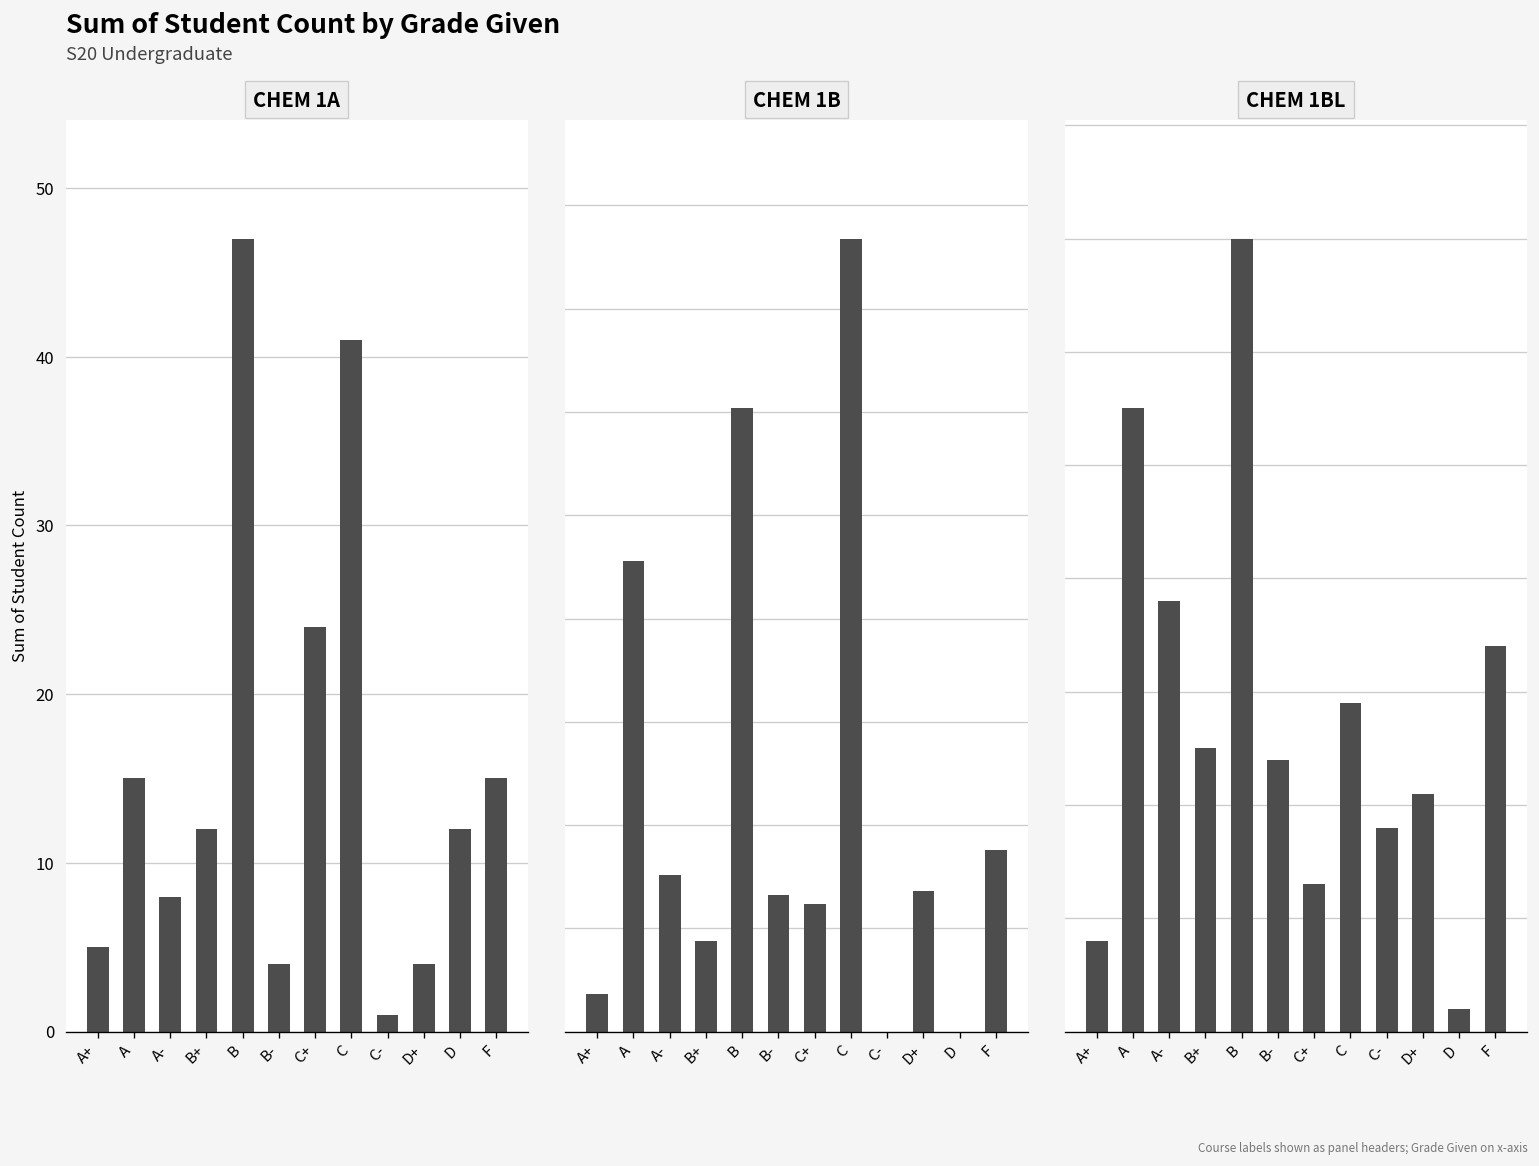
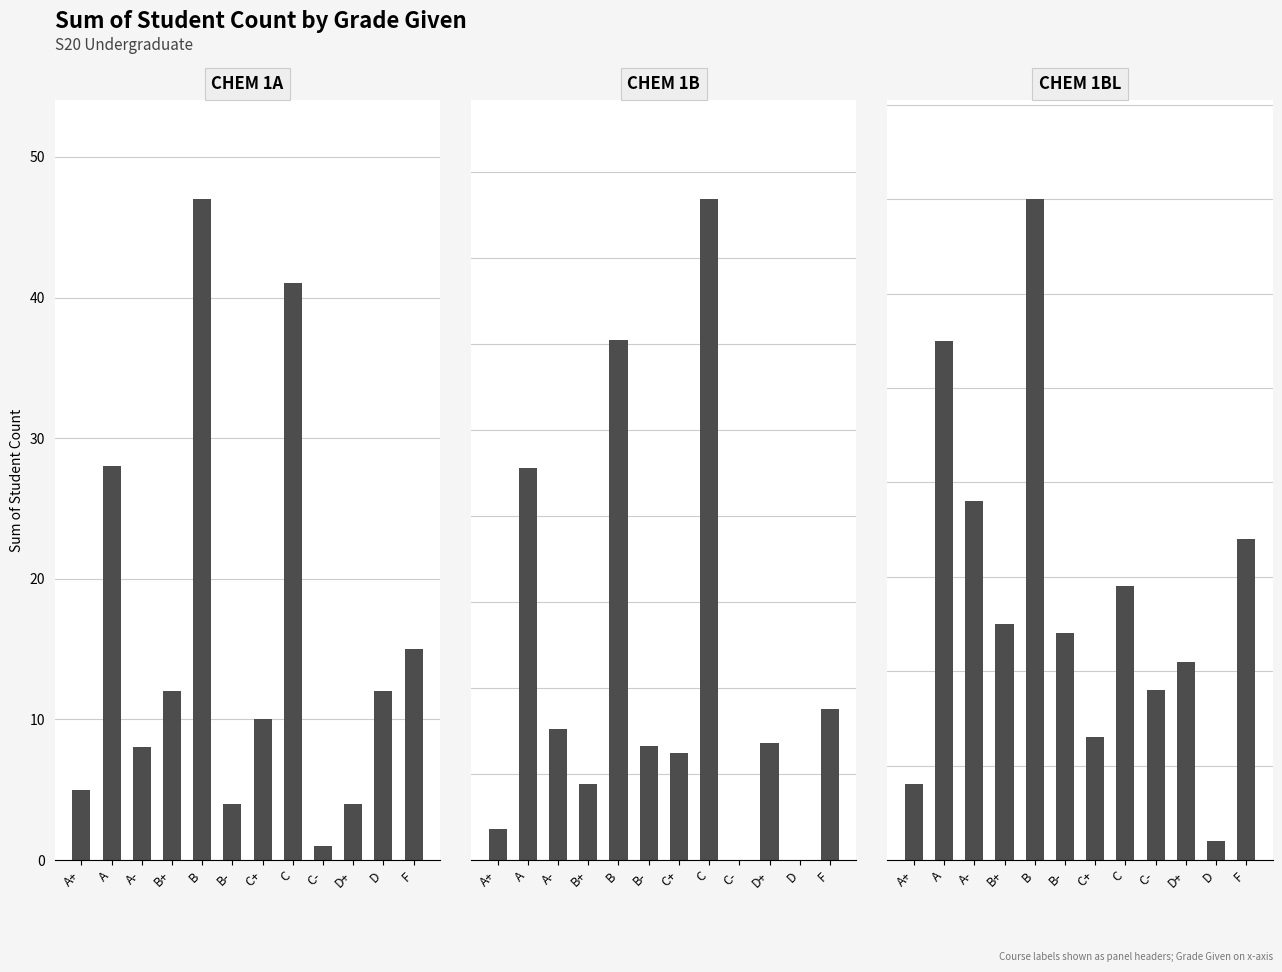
  {
    "CHEM 1A": {
      "A+": 5,
-     "A": 15,
+     "A": 28,
      "A-": 8,
      "B+": 12,
      "B": 47,
      "B-": 4,
-     "C+": 24,
+     "C+": 10,
      "C": 41,
      "C-": 1,
      "D+": 4,
      "D": 12,
      "F": 15
    }
  }
